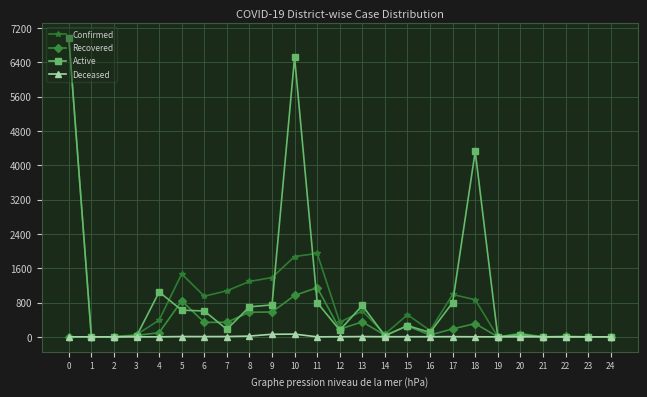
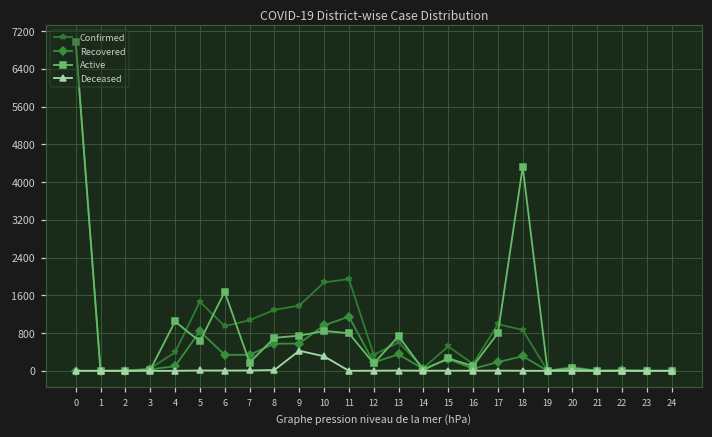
  {
    "Active": {
      "4": 1000,
      "5": 600,
-     "6": 600,
+     "6": 1700,
      "7": 200,
      "8": 700,
      "9": 700,
-     "10": 6500,
+     "10": 800,
      "11": 800,
      "13": 700,
      "17": 800,
      "18": 4300
    },
    "Deceased": {
      "4": 0,
      "5": 0,
      "6": 0,
      "7": 0,
      "8": 0,
-     "9": 100,
-     "10": 100,
+     "9": 400,
+     "10": 300,
      "11": 0,
      "12": 0,
      "13": 0,
      "15": 0,
      "17": 0,
      "18": 0
    }
  }
